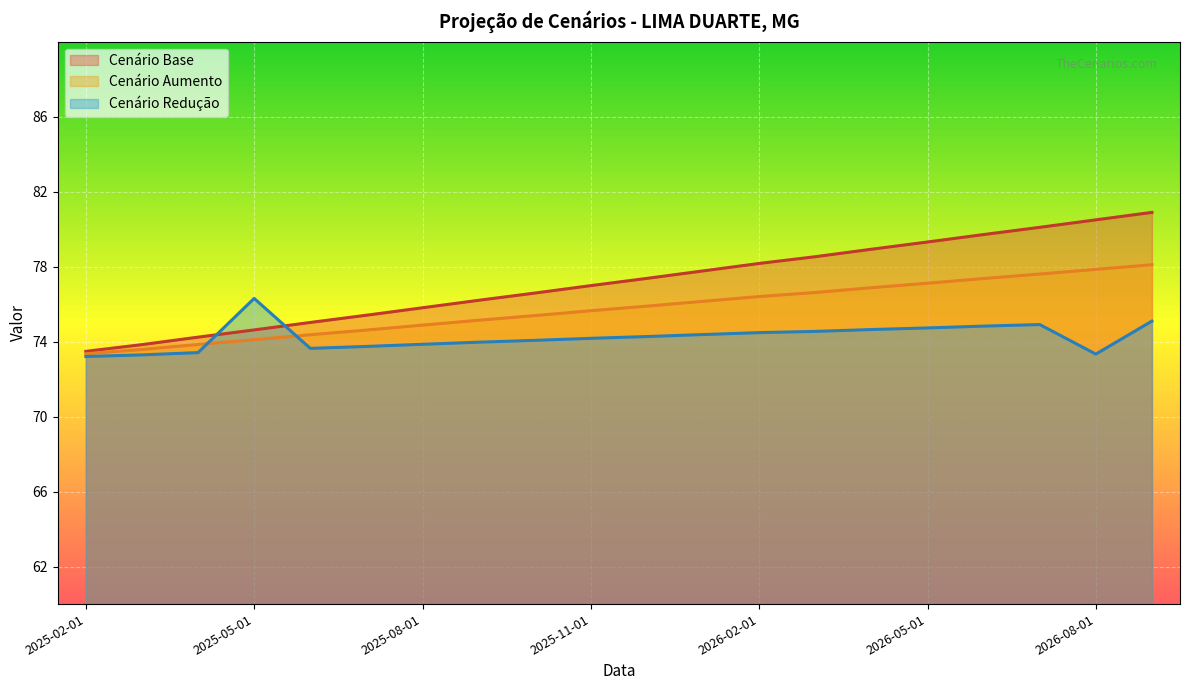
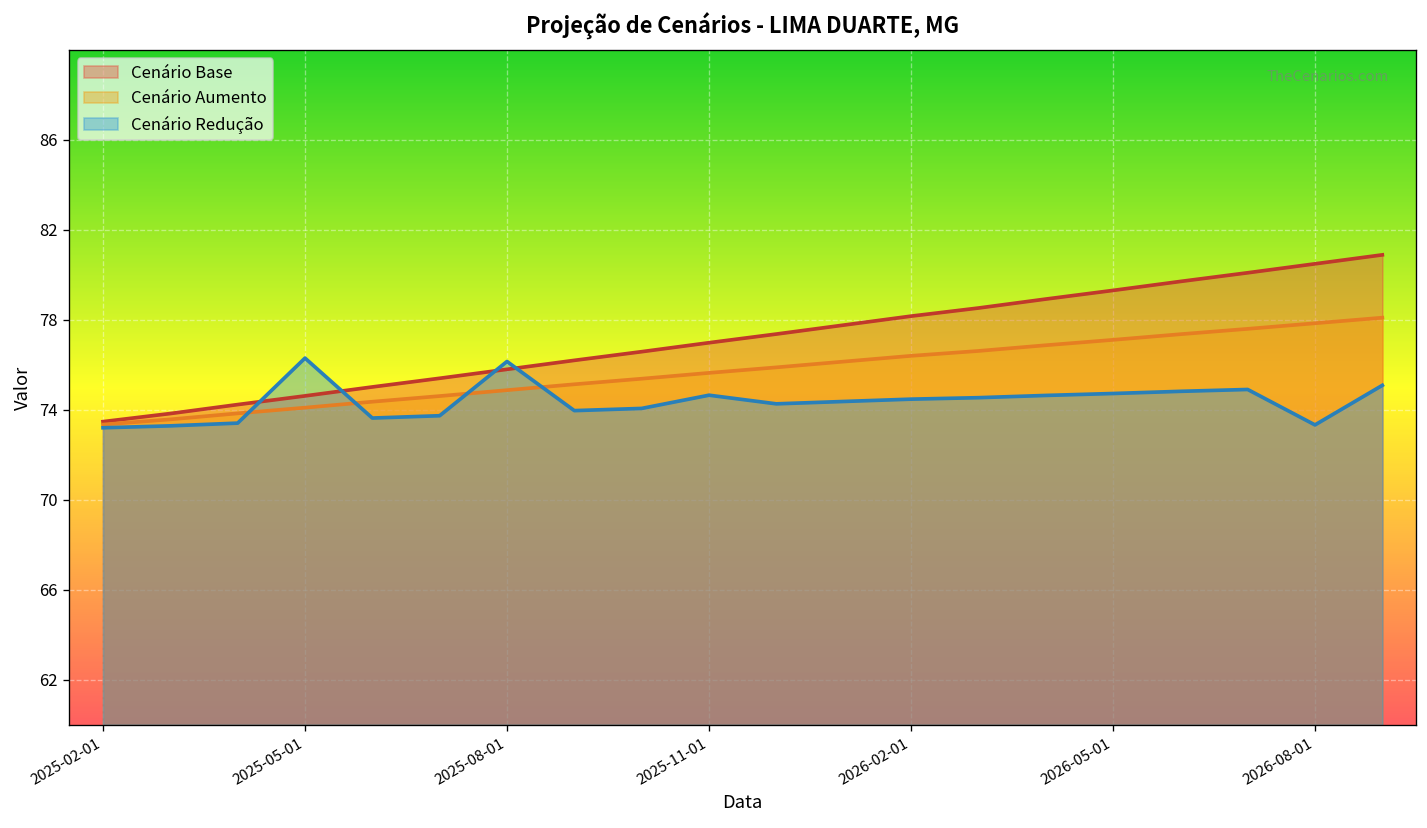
  {
    "Cenário Redução": {
      "2025-02-01": 73.2,
      "2025-05-01": 76.3,
-     "2025-08-01": 73.9,
-     "2025-11-01": 74.2,
+     "2025-08-01": 76.2,
+     "2025-11-01": 74.7,
      "2026-02-01": 74.5,
      "2026-05-01": 74.7,
      "2026-08-01": 73.3
    }
  }
